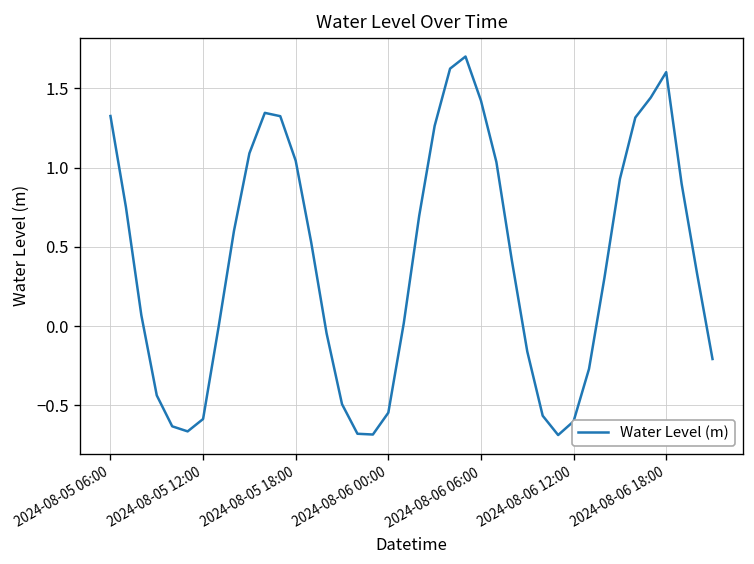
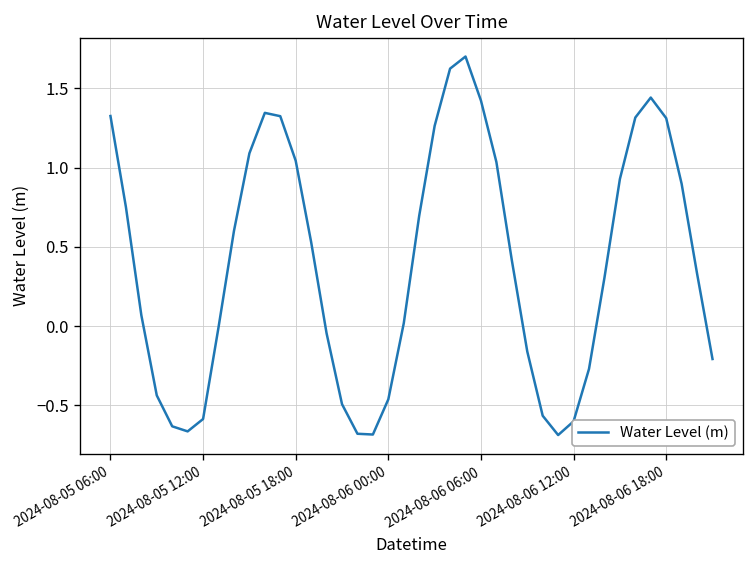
  {
    "2024-08-05 06:00": 1.33,
    "2024-08-05 12:00": -0.59,
    "2024-08-05 18:00": 1.04,
-   "2024-08-06 00:00": -0.55,
+   "2024-08-06 00:00": -0.46,
    "2024-08-06 06:00": 1.42,
-   "2024-08-06 18:00": 1.60
+   "2024-08-06 18:00": 1.31
  }
